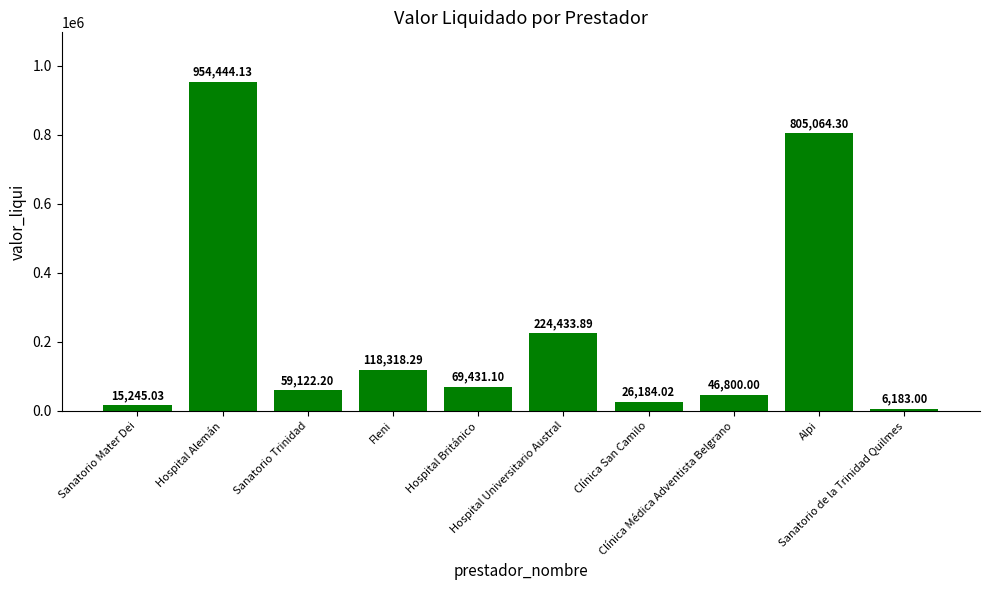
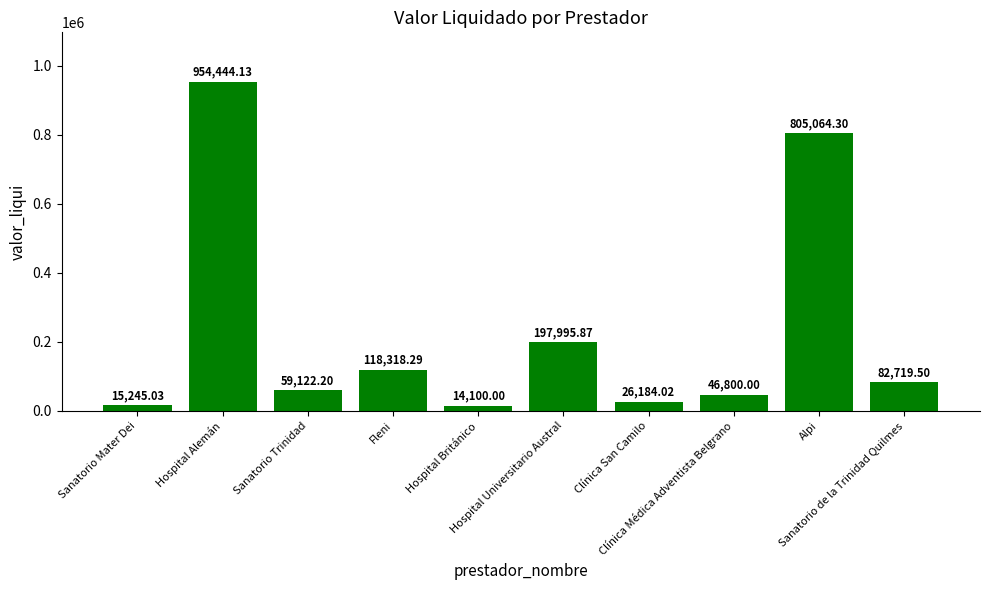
  {
    "Sanatorio Mater Dei": "15,245.03",
    "Hospital Alemán": "954,444.13",
    "Sanatorio Trinidad": "59,122.20",
    "Fleni": "118,318.29",
-   "Hospital Británico": "69,431.10",
-   "Hospital Universitario Austral": "224,433.89",
+   "Hospital Británico": "14,100.00",
+   "Hospital Universitario Austral": "197,995.87",
    "Clínica San Camilo": "26,184.02",
    "Clínica Médica Adventista Belgrano": "46,800.00",
    "Alpi": "805,064.30",
-   "Sanatorio de la Trinidad Quilmes": "6,183.00"
+   "Sanatorio de la Trinidad Quilmes": "82,719.50"
  }
